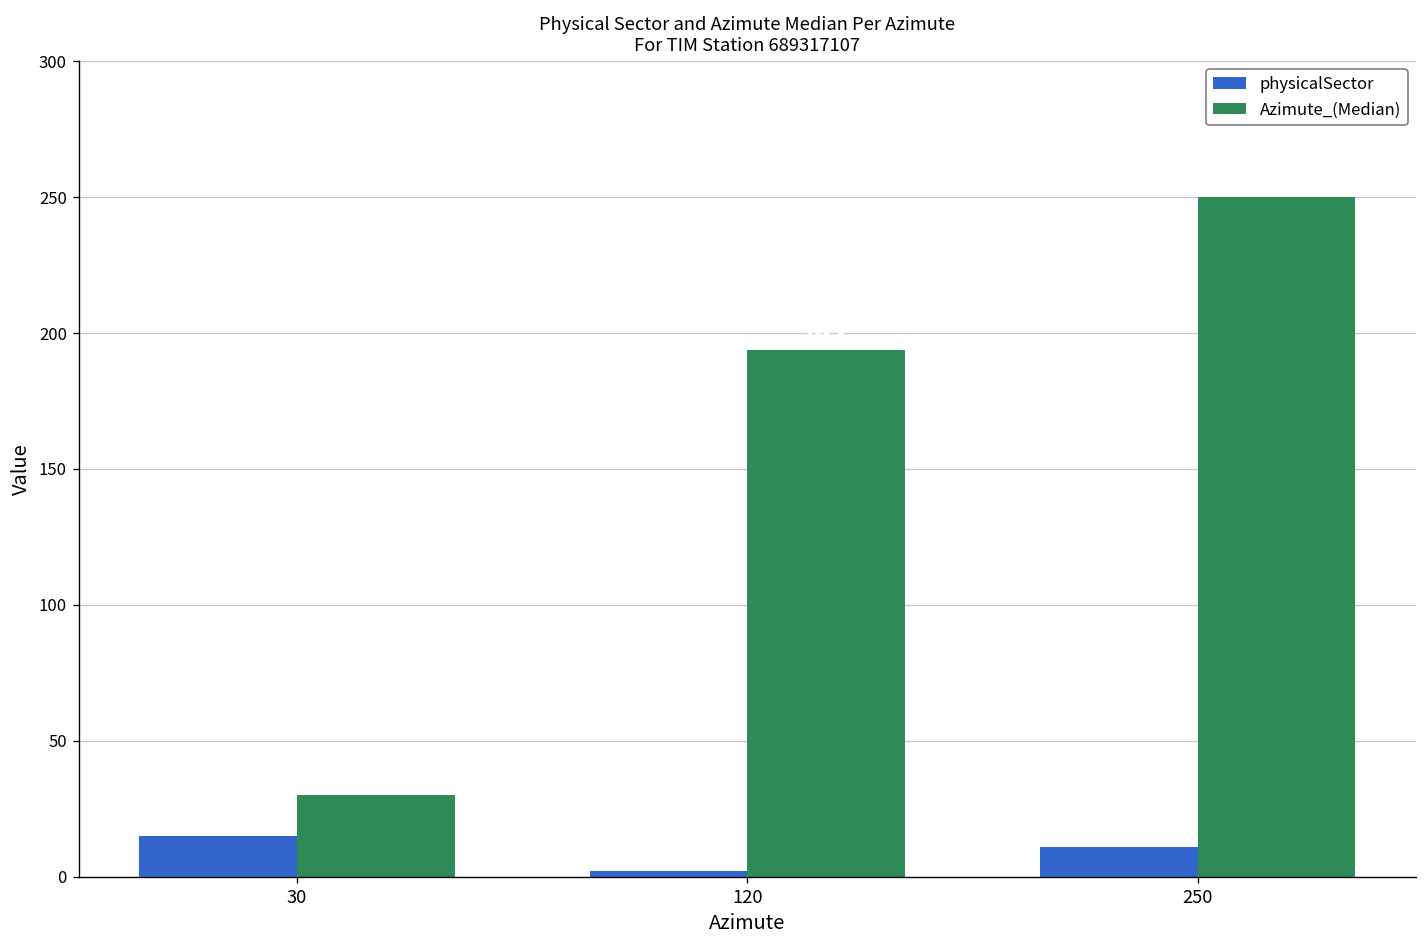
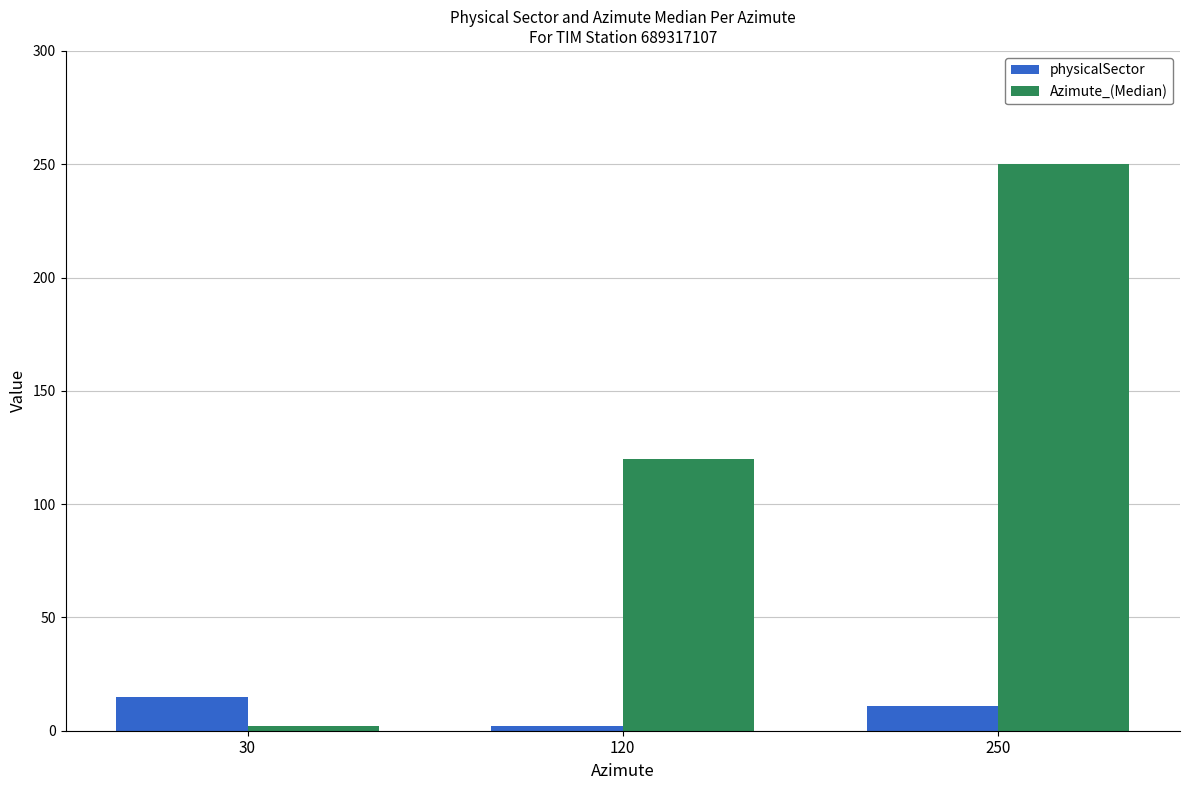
  {
    "physicalSector": {
      "30": 15,
      "120": 2,
      "250": 11
    },
    "Azimute_(Median)": {
-     "30": 30,
-     "120": 194,
+     "30": 2,
+     "120": 120,
      "250": 250
    }
  }
